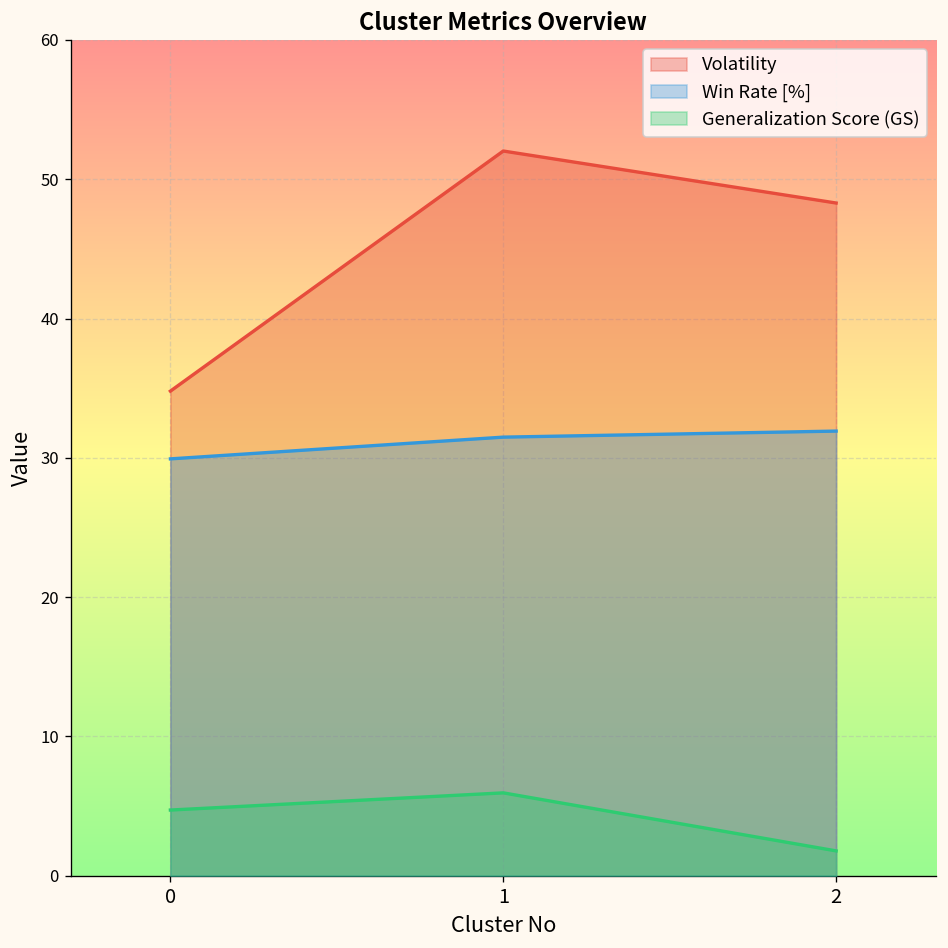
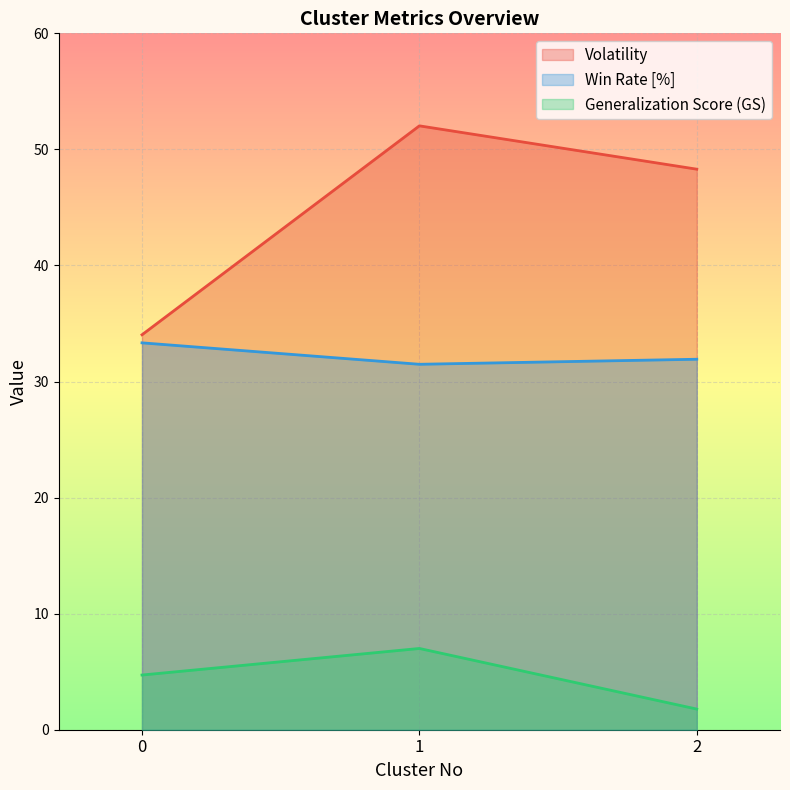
  {
    "Volatility": {
-     "0": 34.8,
+     "0": 34.0,
      "1": 52.0,
      "2": 48.3
    },
    "Win Rate [%]": {
-     "0": 29.9,
+     "0": 33.3,
      "1": 31.5,
      "2": 31.9
    },
    "Generalization Score (GS)": {
      "0": 4.7,
-     "1": 5.9,
+     "1": 7.0,
      "2": 1.8
    }
  }
